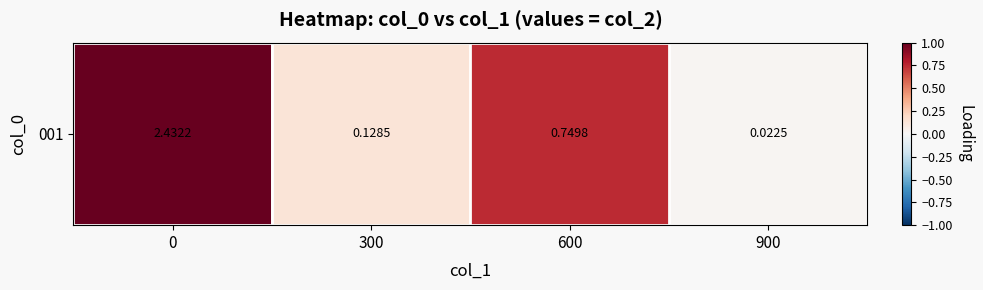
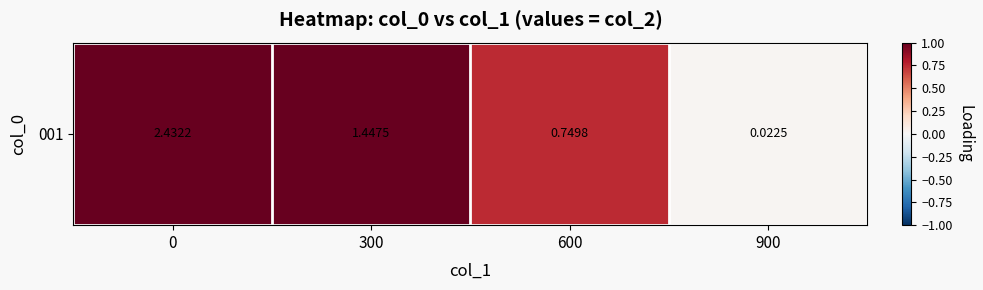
  {
    "001": {
      "0": 2.4322,
-     "300": 0.1285,
+     "300": 1.4475,
      "600": 0.7498,
      "900": 0.0225
    }
  }
